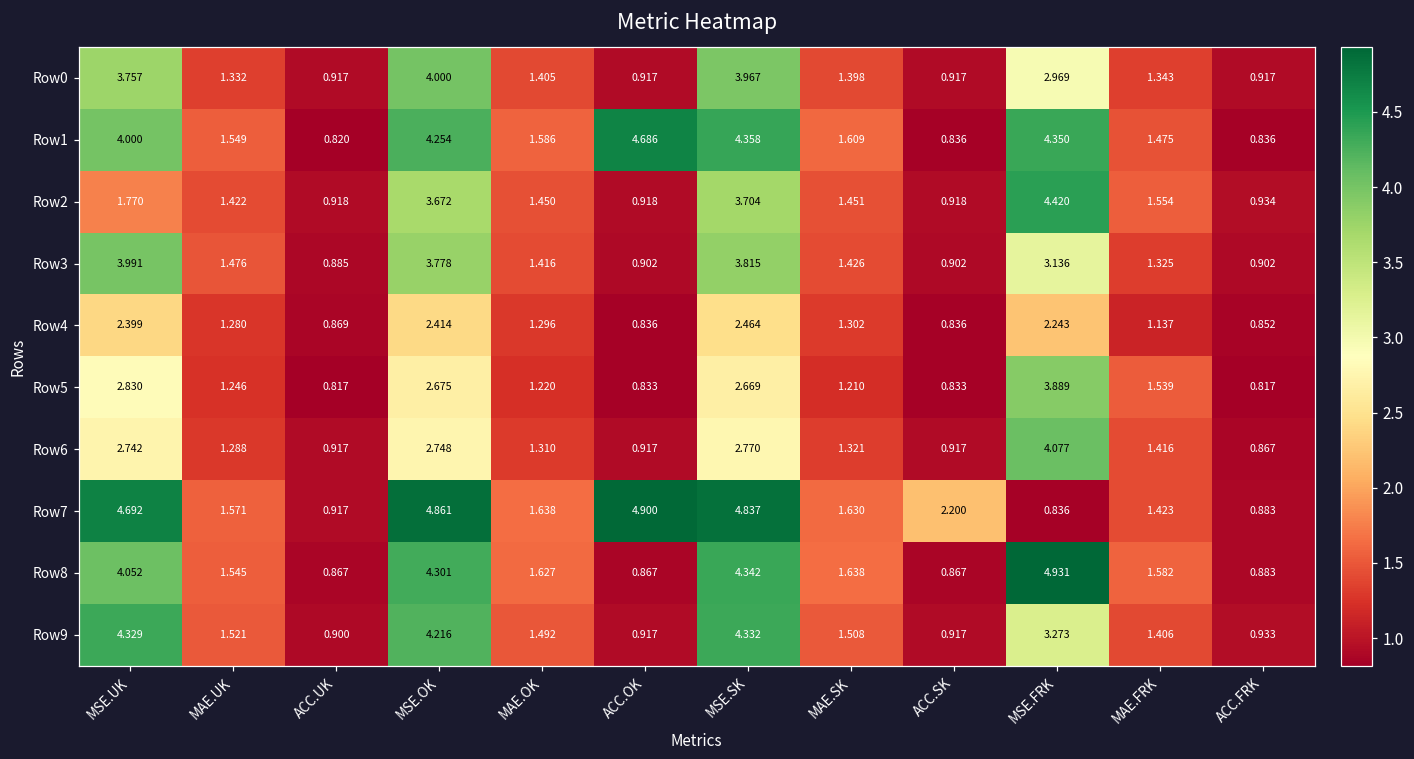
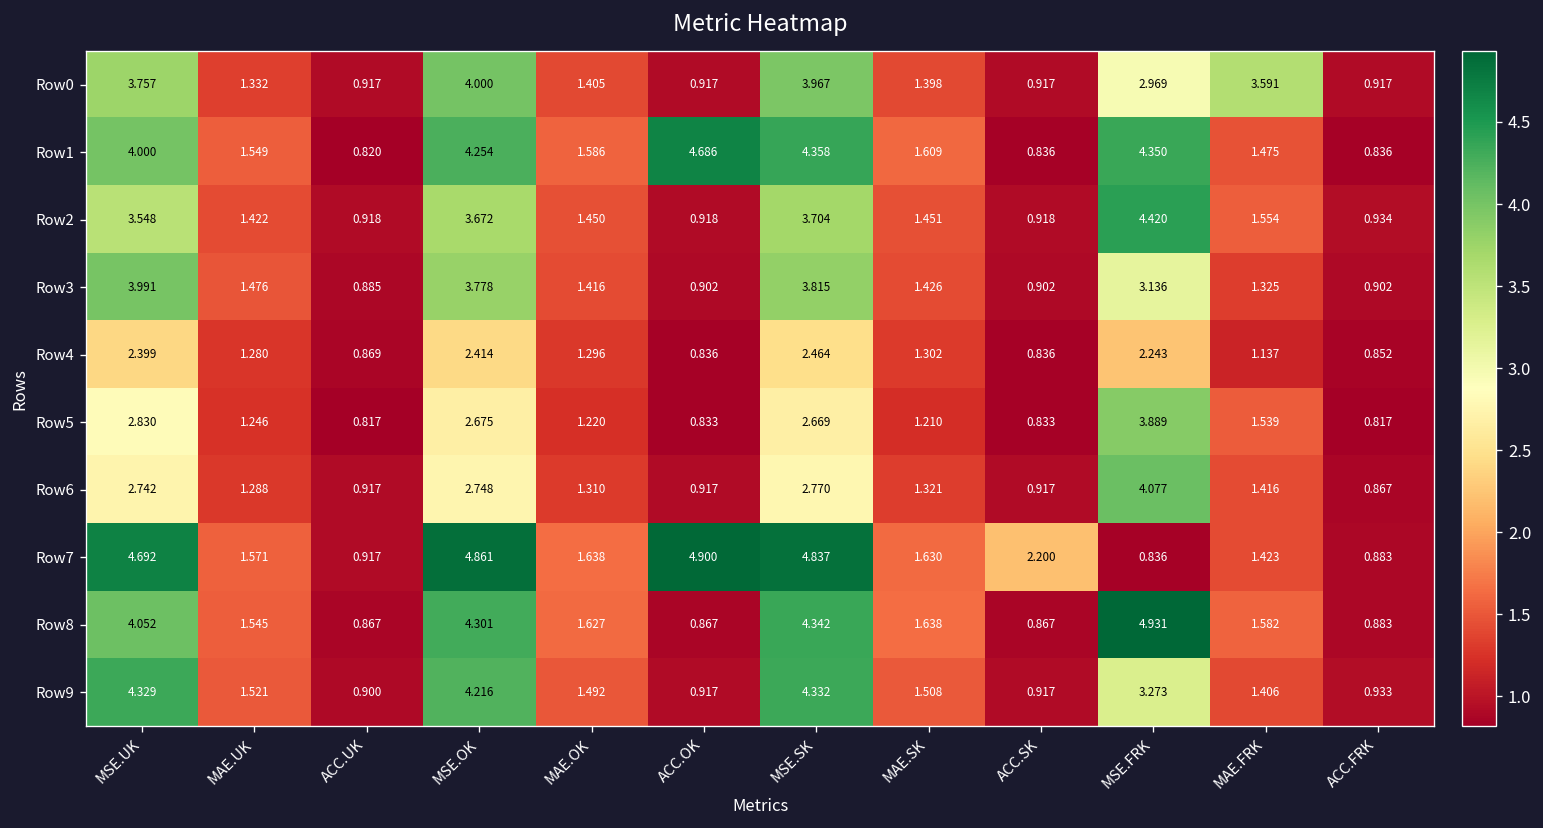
  {
    "Row0": {
      "MSE.UK": 3.757,
      "MAE.UK": 1.332,
      "ACC.UK": 0.917,
      "MSE.OK": 4.000,
      "MAE.OK": 1.405,
      "ACC.OK": 0.917,
      "MSE.SK": 3.967,
      "MAE.SK": 1.398,
      "ACC.SK": 0.917,
      "MSE.FRK": 2.969,
-     "MAE.FRK": 1.343,
+     "MAE.FRK": 3.591,
      "ACC.FRK": 0.917
    },
    "Row1": {
      "MSE.UK": 4.000,
      "MAE.UK": 1.549,
      "ACC.UK": 0.820,
      "MSE.OK": 4.254,
      "MAE.OK": 1.586,
      "ACC.OK": 4.686,
      "MSE.SK": 4.358,
      "MAE.SK": 1.609,
      "ACC.SK": 0.836,
      "MSE.FRK": 4.350,
      "MAE.FRK": 1.475,
      "ACC.FRK": 0.836
    },
    "Row2": {
-     "MSE.UK": 1.770,
+     "MSE.UK": 3.548,
      "MAE.UK": 1.422,
      "ACC.UK": 0.918,
      "MSE.OK": 3.672,
      "MAE.OK": 1.450,
      "ACC.OK": 0.918,
      "MSE.SK": 3.704,
      "MAE.SK": 1.451,
      "ACC.SK": 0.918,
      "MSE.FRK": 4.420,
      "MAE.FRK": 1.554,
      "ACC.FRK": 0.934
    },
    "Row3": {
      "MSE.UK": 3.991,
      "MAE.UK": 1.476,
      "ACC.UK": 0.885,
      "MSE.OK": 3.778,
      "MAE.OK": 1.416,
      "ACC.OK": 0.902,
      "MSE.SK": 3.815,
      "MAE.SK": 1.426,
      "ACC.SK": 0.902,
      "MSE.FRK": 3.136,
      "MAE.FRK": 1.325,
      "ACC.FRK": 0.902
    },
    "Row4": {
      "MSE.UK": 2.399,
      "MAE.UK": 1.280,
      "ACC.UK": 0.869,
      "MSE.OK": 2.414,
      "MAE.OK": 1.296,
      "ACC.OK": 0.836,
      "MSE.SK": 2.464,
      "MAE.SK": 1.302,
      "ACC.SK": 0.836,
      "MSE.FRK": 2.243,
      "MAE.FRK": 1.137,
      "ACC.FRK": 0.852
    },
    "Row5": {
      "MSE.UK": 2.830,
      "MAE.UK": 1.246,
      "ACC.UK": 0.817,
      "MSE.OK": 2.675,
      "MAE.OK": 1.220,
      "ACC.OK": 0.833,
      "MSE.SK": 2.669,
      "MAE.SK": 1.210,
      "ACC.SK": 0.833,
      "MSE.FRK": 3.889,
      "MAE.FRK": 1.539,
      "ACC.FRK": 0.817
    },
    "Row6": {
      "MSE.UK": 2.742,
      "MAE.UK": 1.288,
      "ACC.UK": 0.917,
      "MSE.OK": 2.748,
      "MAE.OK": 1.310,
      "ACC.OK": 0.917,
      "MSE.SK": 2.770,
      "MAE.SK": 1.321,
      "ACC.SK": 0.917,
      "MSE.FRK": 4.077,
      "MAE.FRK": 1.416,
      "ACC.FRK": 0.867
    },
    "Row7": {
      "MSE.UK": 4.692,
      "MAE.UK": 1.571,
      "ACC.UK": 0.917,
      "MSE.OK": 4.861,
      "MAE.OK": 1.638,
      "ACC.OK": 4.900,
      "MSE.SK": 4.837,
      "MAE.SK": 1.630,
      "ACC.SK": 2.200,
      "MSE.FRK": 0.836,
      "MAE.FRK": 1.423,
      "ACC.FRK": 0.883
    },
    "Row8": {
      "MSE.UK": 4.052,
      "MAE.UK": 1.545,
      "ACC.UK": 0.867,
      "MSE.OK": 4.301,
      "MAE.OK": 1.627,
      "ACC.OK": 0.867,
      "MSE.SK": 4.342,
      "MAE.SK": 1.638,
      "ACC.SK": 0.867,
      "MSE.FRK": 4.931,
      "MAE.FRK": 1.582,
      "ACC.FRK": 0.883
    },
    "Row9": {
      "MSE.UK": 4.329,
      "MAE.UK": 1.521,
      "ACC.UK": 0.900,
      "MSE.OK": 4.216,
      "MAE.OK": 1.492,
      "ACC.OK": 0.917,
      "MSE.SK": 4.332,
      "MAE.SK": 1.508,
      "ACC.SK": 0.917,
      "MSE.FRK": 3.273,
      "MAE.FRK": 1.406,
      "ACC.FRK": 0.933
    }
  }
